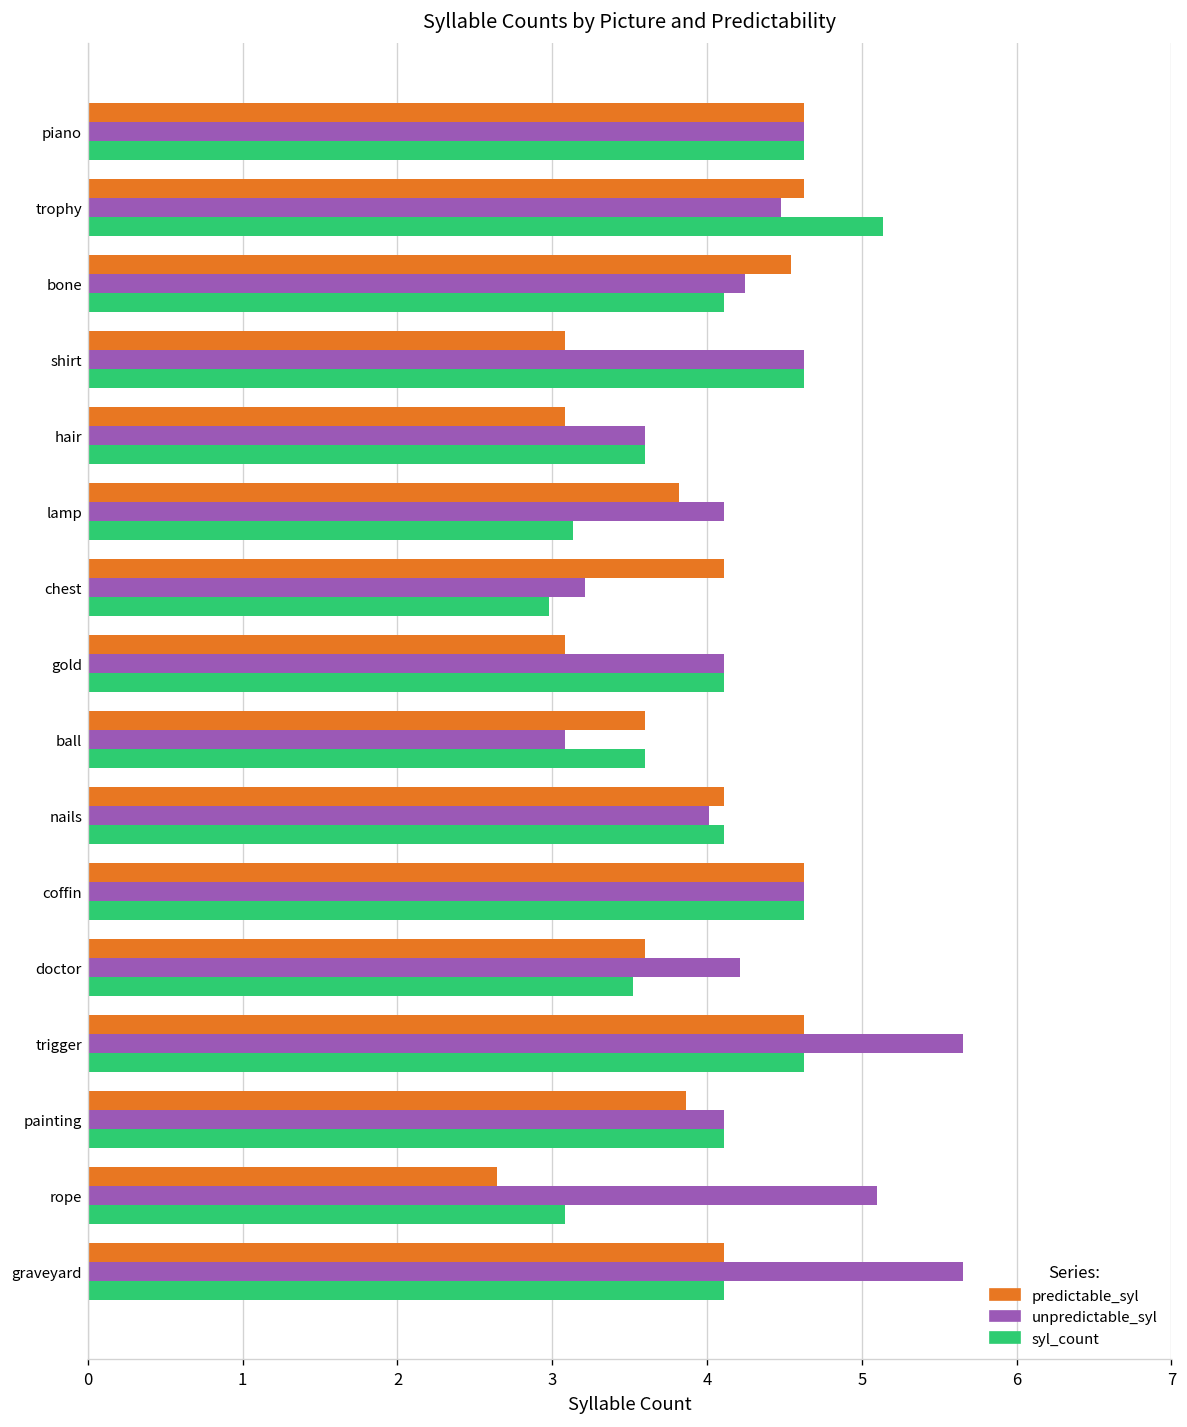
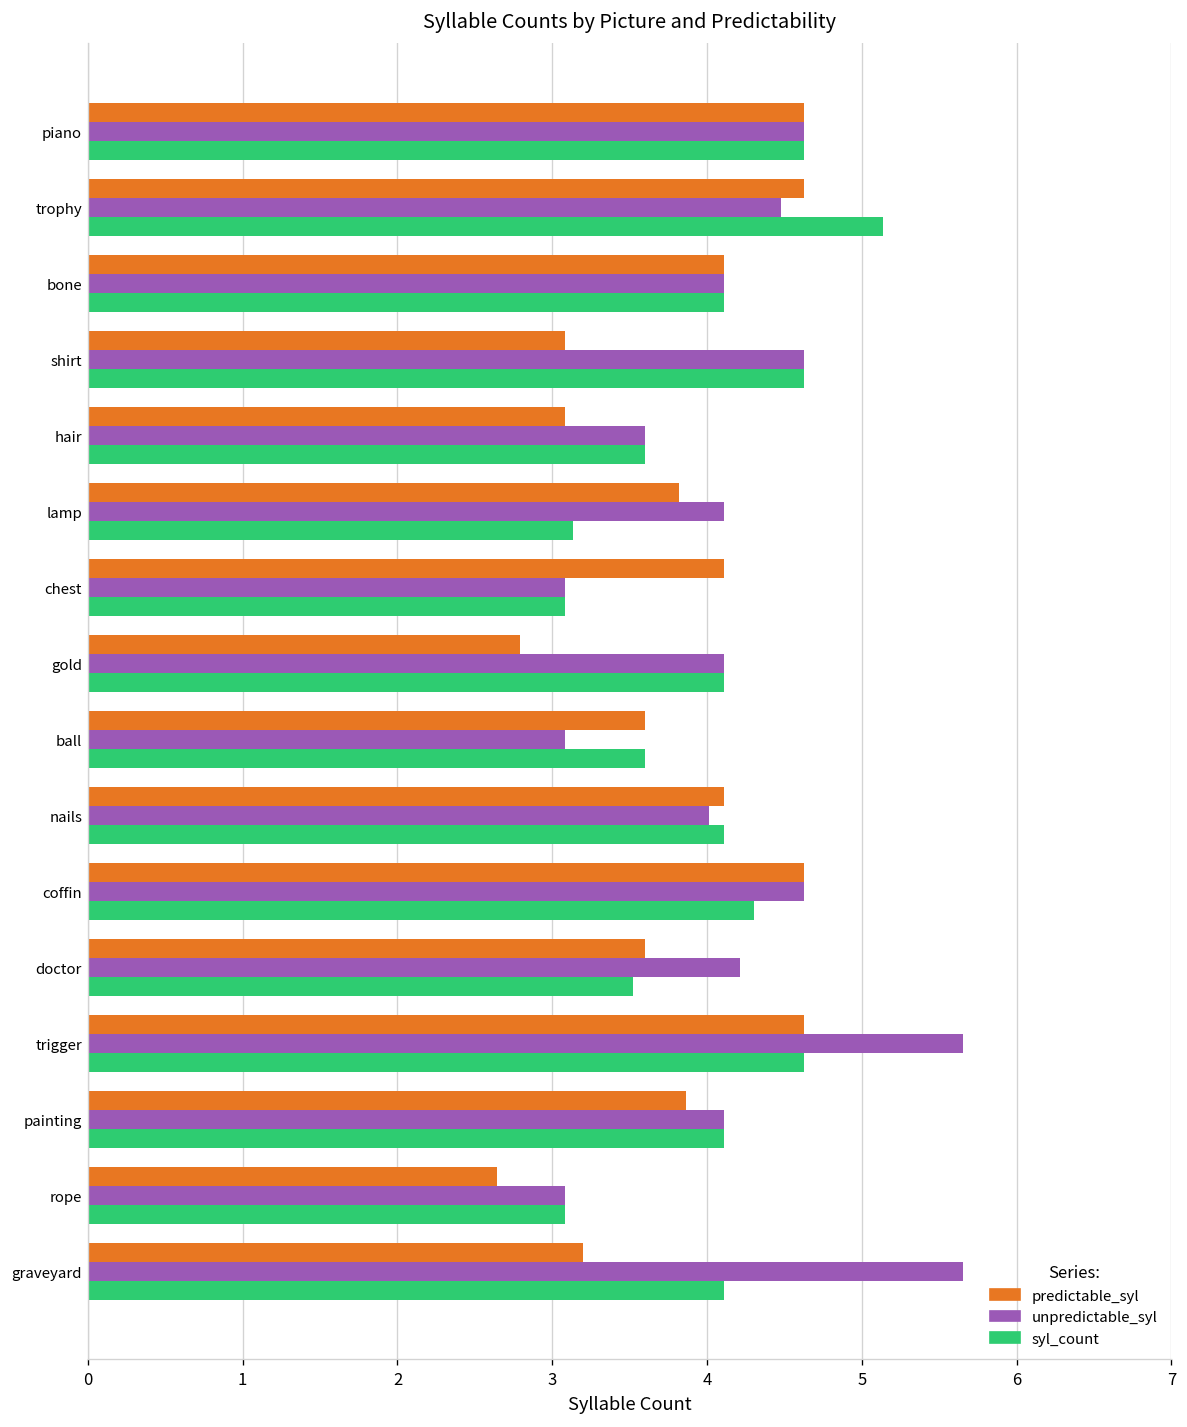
  {
    "predictable_syl": {
      "piano": 4.63,
      "trophy": 4.63,
-     "bone": 4.54,
+     "bone": 4.11,
      "shirt": 3.08,
      "hair": 3.08,
      "lamp": 3.82,
      "chest": 4.11,
-     "gold": 3.08,
+     "gold": 2.79,
      "ball": 3.60,
      "nails": 4.11,
      "coffin": 4.63,
      "doctor": 3.60,
      "trigger": 4.63,
      "painting": 3.86,
      "rope": 2.65,
-     "graveyard": 4.11
+     "graveyard": 3.20
    },
    "unpredictable_syl": {
      "piano": 4.63,
      "trophy": 4.48,
-     "bone": 4.25,
+     "bone": 4.11,
      "shirt": 4.63,
      "hair": 3.60,
      "lamp": 4.11,
-     "chest": 3.21,
+     "chest": 3.08,
      "gold": 4.11,
      "ball": 3.08,
      "nails": 4.01,
      "coffin": 4.63,
      "doctor": 4.21,
      "trigger": 5.65,
      "painting": 4.11,
-     "rope": 5.10,
+     "rope": 3.08,
      "graveyard": 5.65
    },
    "syl_count": {
      "piano": 4.63,
      "trophy": 5.14,
      "bone": 4.11,
      "shirt": 4.63,
      "hair": 3.60,
      "lamp": 3.14,
-     "chest": 2.98,
+     "chest": 3.08,
      "gold": 4.11,
      "ball": 3.60,
      "nails": 4.11,
-     "coffin": 4.63,
+     "coffin": 4.30,
      "doctor": 3.52,
      "trigger": 4.63,
      "painting": 4.11,
      "rope": 3.08,
      "graveyard": 4.11
    }
  }
